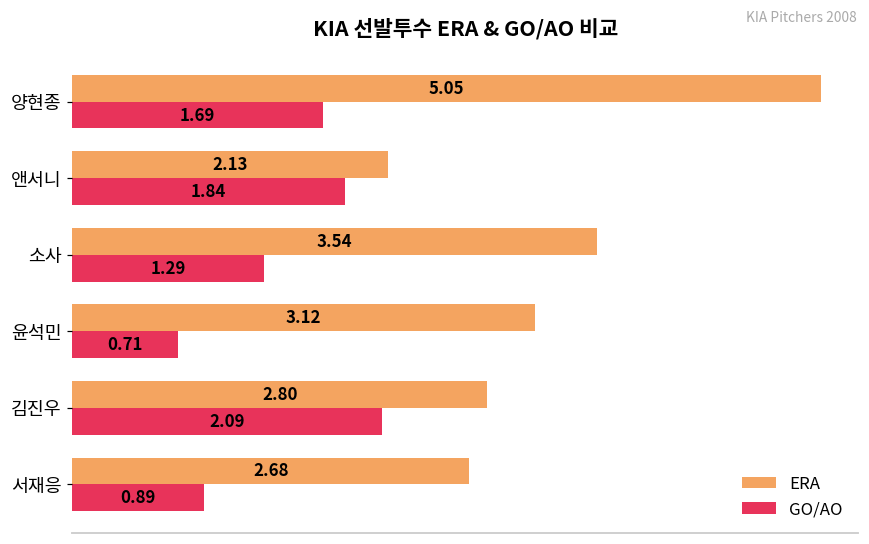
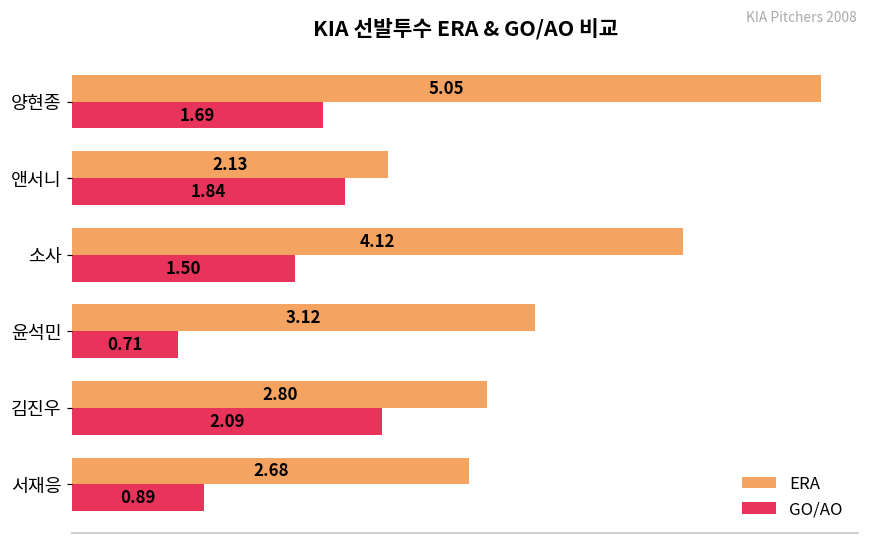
  {
    "ERA": {
      "양현종": 5.05,
      "앤서니": 2.13,
-     "소사": 3.54,
+     "소사": 4.12,
      "윤석민": 3.12,
      "김진우": 2.80,
      "서재응": 2.68
    },
    "GO/AO": {
      "양현종": 1.69,
      "앤서니": 1.84,
-     "소사": 1.29,
+     "소사": 1.50,
      "윤석민": 0.71,
      "김진우": 2.09,
      "서재응": 0.89
    }
  }
